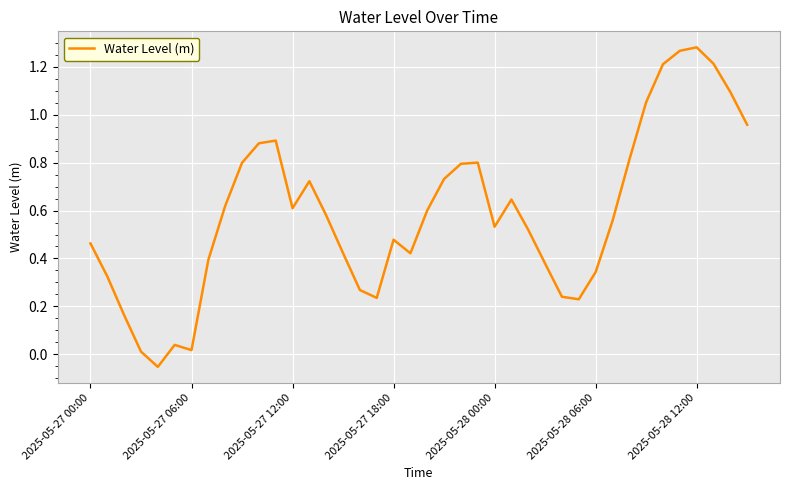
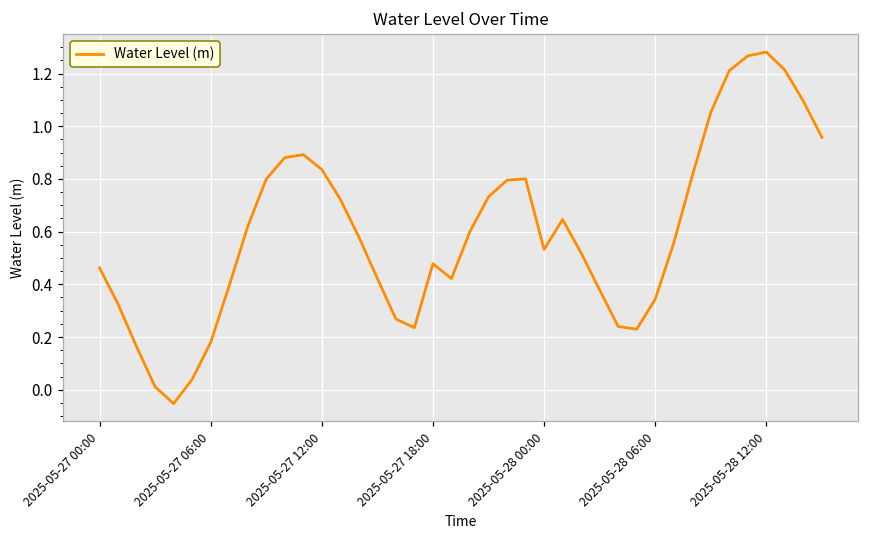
  {
    "2025-05-27 00:00": 0.46,
-   "2025-05-27 06:00": 0.02,
-   "2025-05-27 12:00": 0.61,
+   "2025-05-27 06:00": 0.18,
+   "2025-05-27 12:00": 0.84,
    "2025-05-27 18:00": 0.48,
    "2025-05-28 00:00": 0.53,
    "2025-05-28 06:00": 0.34,
    "2025-05-28 12:00": 1.28
  }
